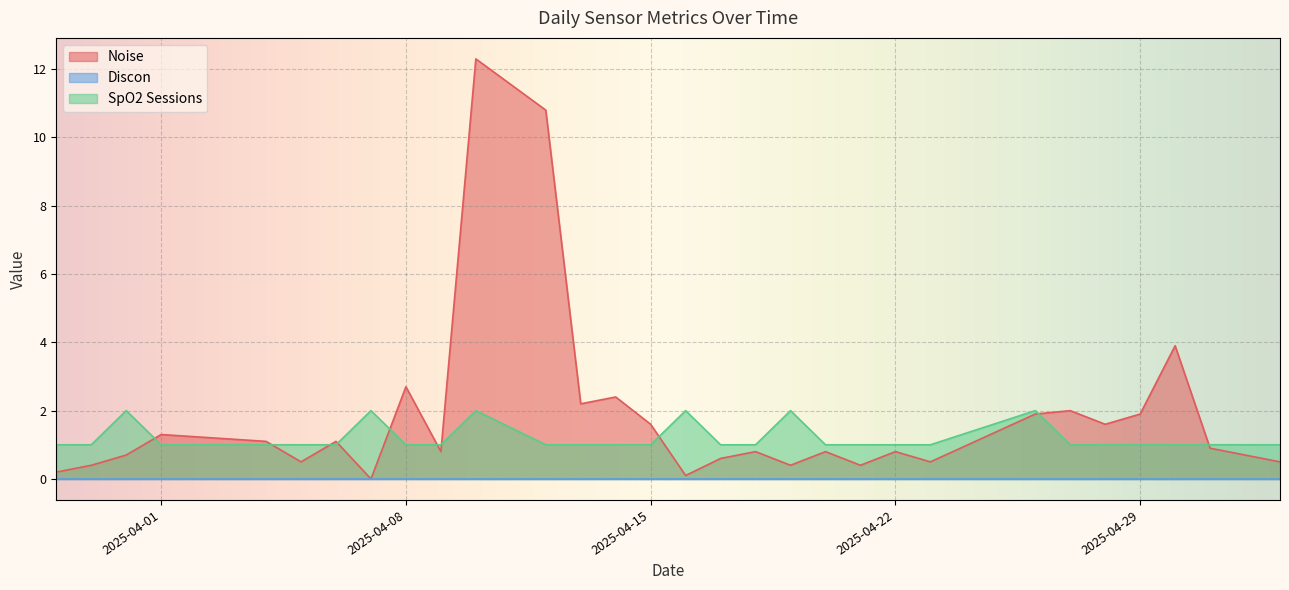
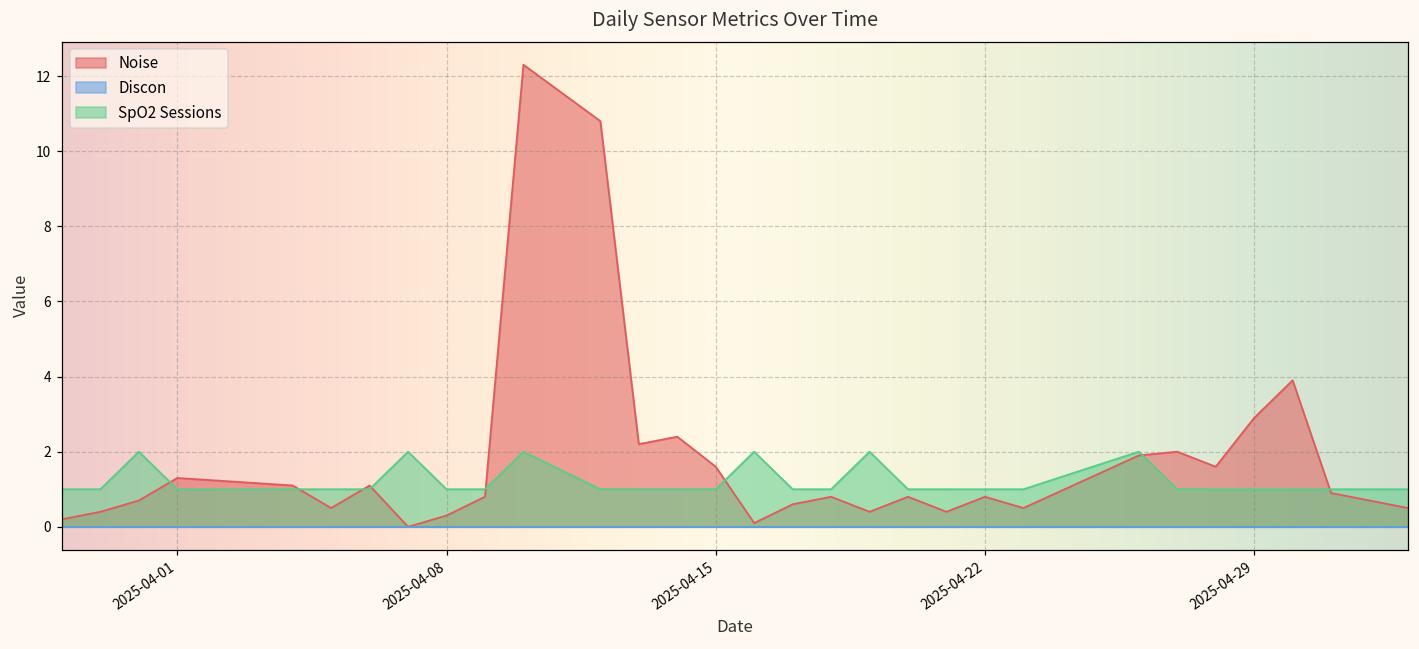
  {
    "Noise": {
      "2025-04-01": 1.3,
-     "2025-04-08": 2.7,
+     "2025-04-08": 0.3,
      "2025-04-15": 1.6,
      "2025-04-22": 0.8,
-     "2025-04-29": 1.9
+     "2025-04-29": 2.9
    },
    "Discon": {
      "2025-04-01": 0.0,
      "2025-04-08": 0.0,
      "2025-04-15": 0.0,
      "2025-04-22": 0.0,
      "2025-04-29": 0.0
    },
    "SpO2 Sessions": {
      "2025-04-01": 1.0,
      "2025-04-08": 1.0,
      "2025-04-15": 1.0,
      "2025-04-22": 1.0,
      "2025-04-29": 1.0
    }
  }
